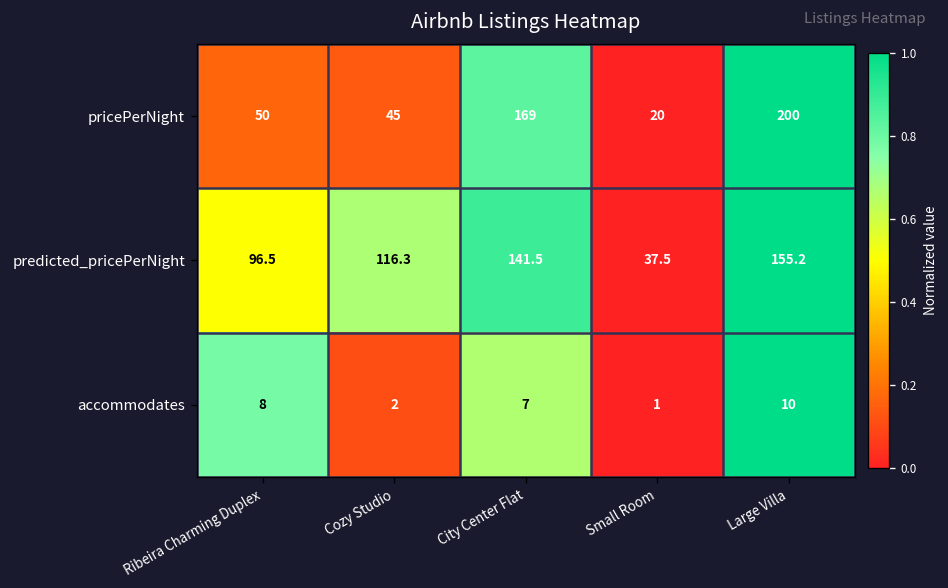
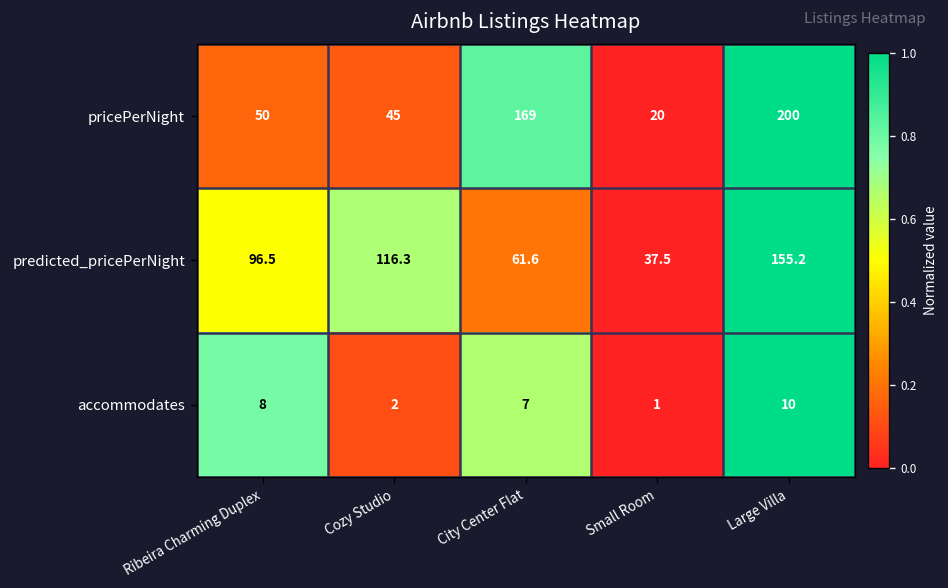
  {
    "pricePerNight": {
      "Ribeira Charming Duplex": 50,
      "Cozy Studio": 45,
      "City Center Flat": 169,
      "Small Room": 20,
      "Large Villa": 200
    },
    "predicted_pricePerNight": {
      "Ribeira Charming Duplex": 96.5,
      "Cozy Studio": 116.3,
-     "City Center Flat": 141.5,
+     "City Center Flat": 61.6,
      "Small Room": 37.5,
      "Large Villa": 155.2
    },
    "accommodates": {
      "Ribeira Charming Duplex": 8,
      "Cozy Studio": 2,
      "City Center Flat": 7,
      "Small Room": 1,
      "Large Villa": 10
    }
  }
